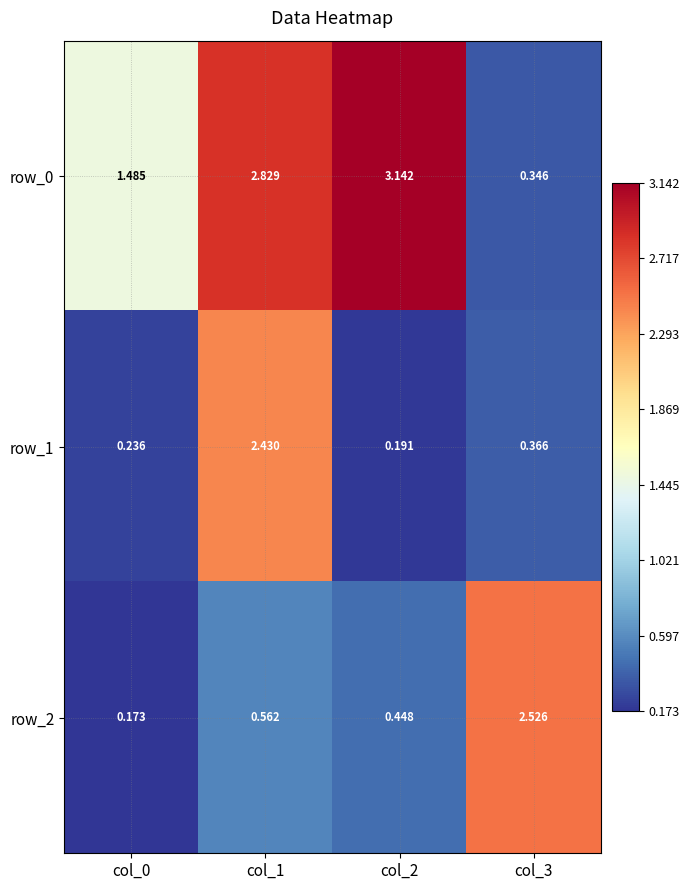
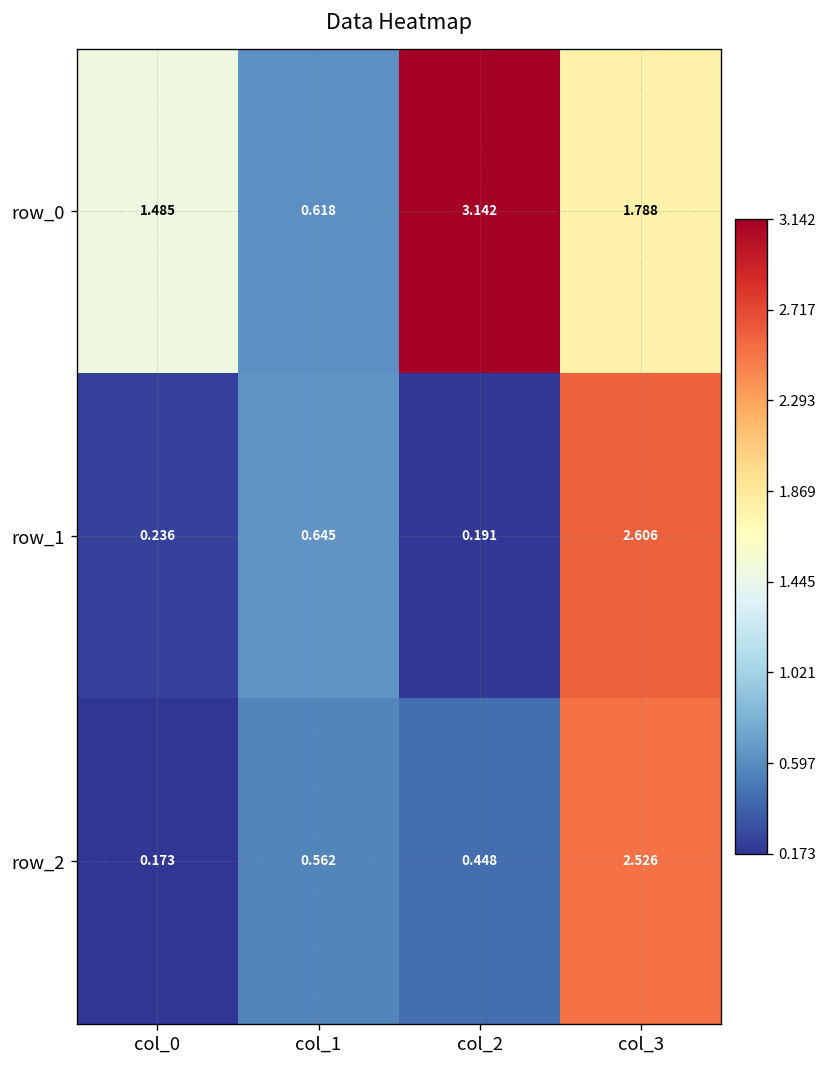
  {
    "row_0": {
      "col_0": 1.485,
-     "col_1": 2.829,
+     "col_1": 0.618,
      "col_2": 3.142,
-     "col_3": 0.346
+     "col_3": 1.788
    },
    "row_1": {
      "col_0": 0.236,
-     "col_1": 2.430,
+     "col_1": 0.645,
      "col_2": 0.191,
-     "col_3": 0.366
+     "col_3": 2.606
    },
    "row_2": {
      "col_0": 0.173,
      "col_1": 0.562,
      "col_2": 0.448,
      "col_3": 2.526
    }
  }
